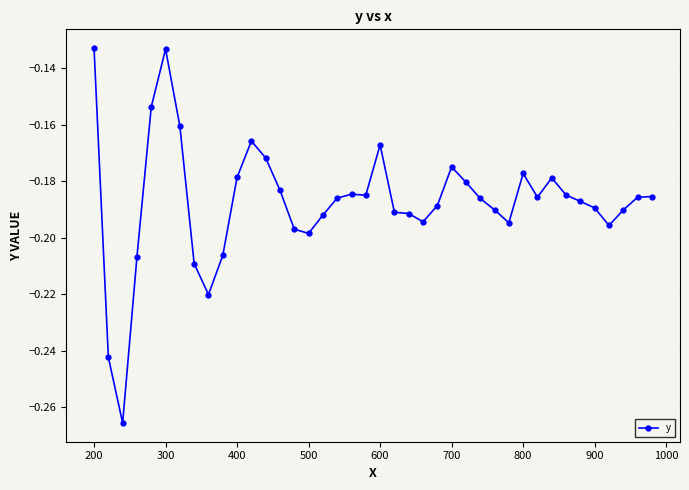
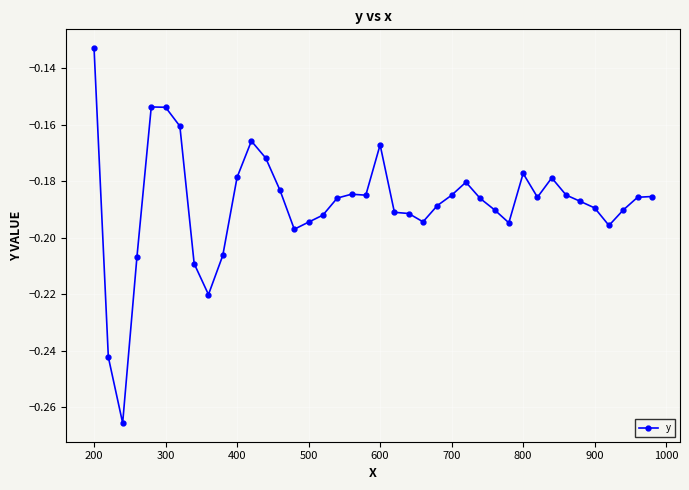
  {
    "200": -0.133,
-   "300": -0.133,
+   "300": -0.154,
    "400": -0.179,
-   "500": -0.198,
+   "500": -0.194,
    "600": -0.167,
-   "700": -0.175,
+   "700": -0.185,
    "800": -0.177,
    "900": -0.189
  }
